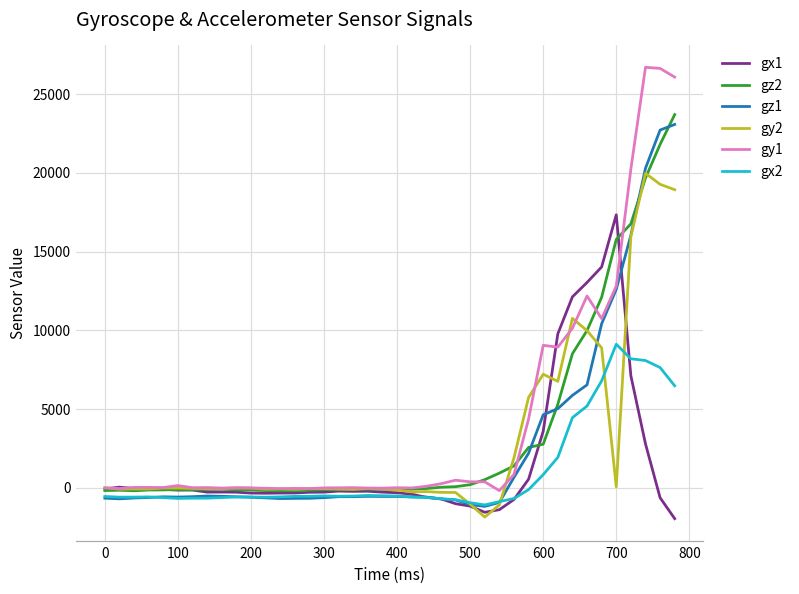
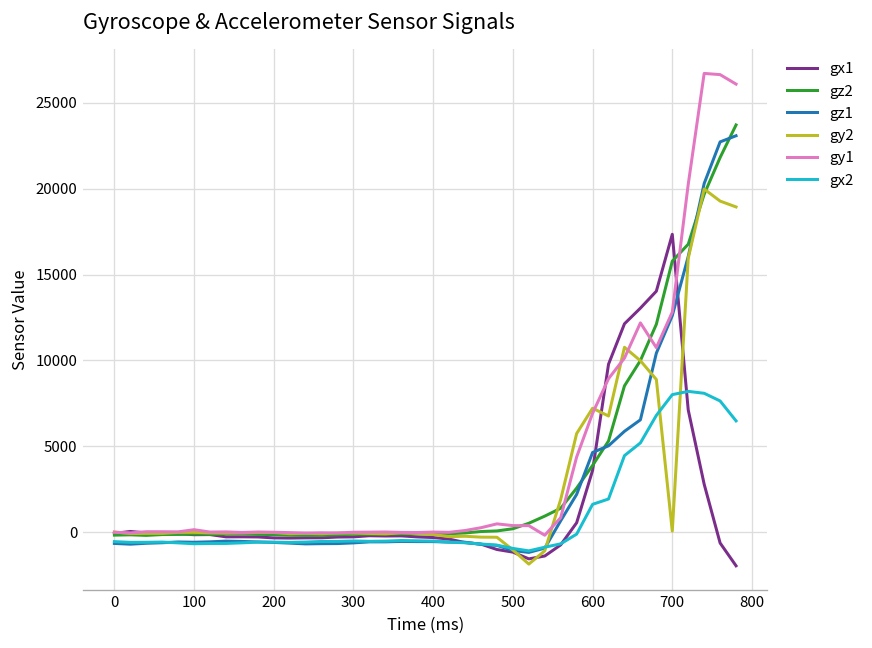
  {
    "gx1": {
      "200": -300,
      "400": -300,
      "600": 3600,
      "700": 17300
    },
    "gz2": {
      "500": 200,
-     "600": 2800,
+     "600": 3900,
      "700": 15800
    },
    "gz1": {
      "600": 4600,
      "700": 12600
    },
    "gy2": {
      "600": 7200,
      "700": 100
    },
    "gy1": {
      "500": 400,
-     "600": 9100,
+     "600": 6900,
      "700": 12800
    },
    "gx2": {
-     "600": 800,
-     "700": 9100
+     "600": 1600,
+     "700": 8000
    }
  }
